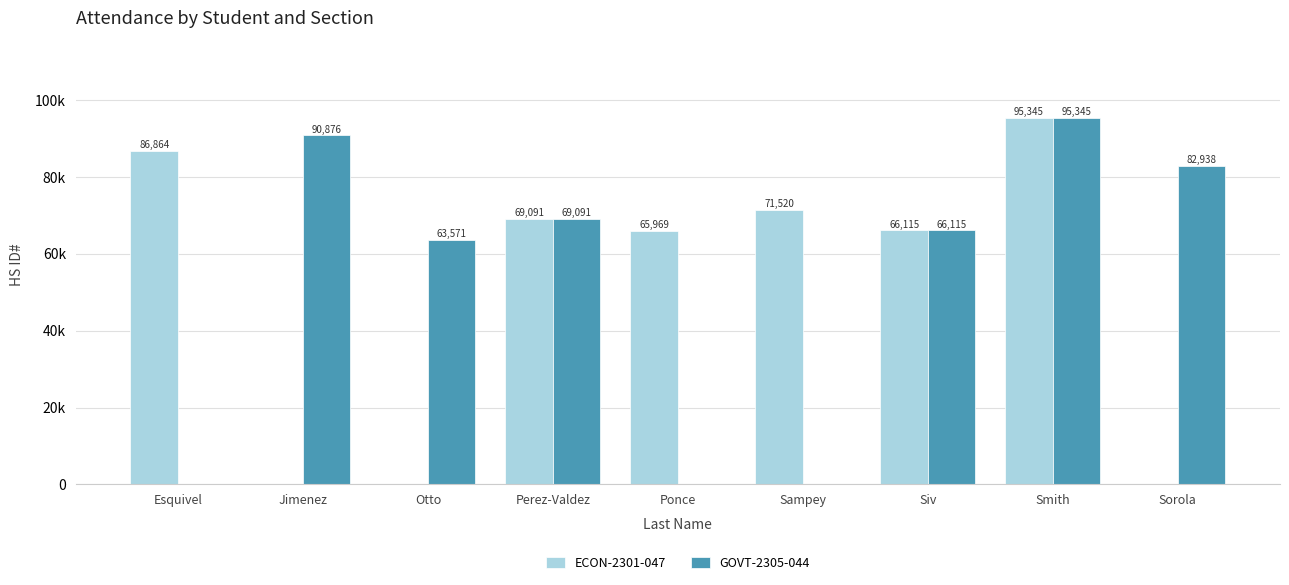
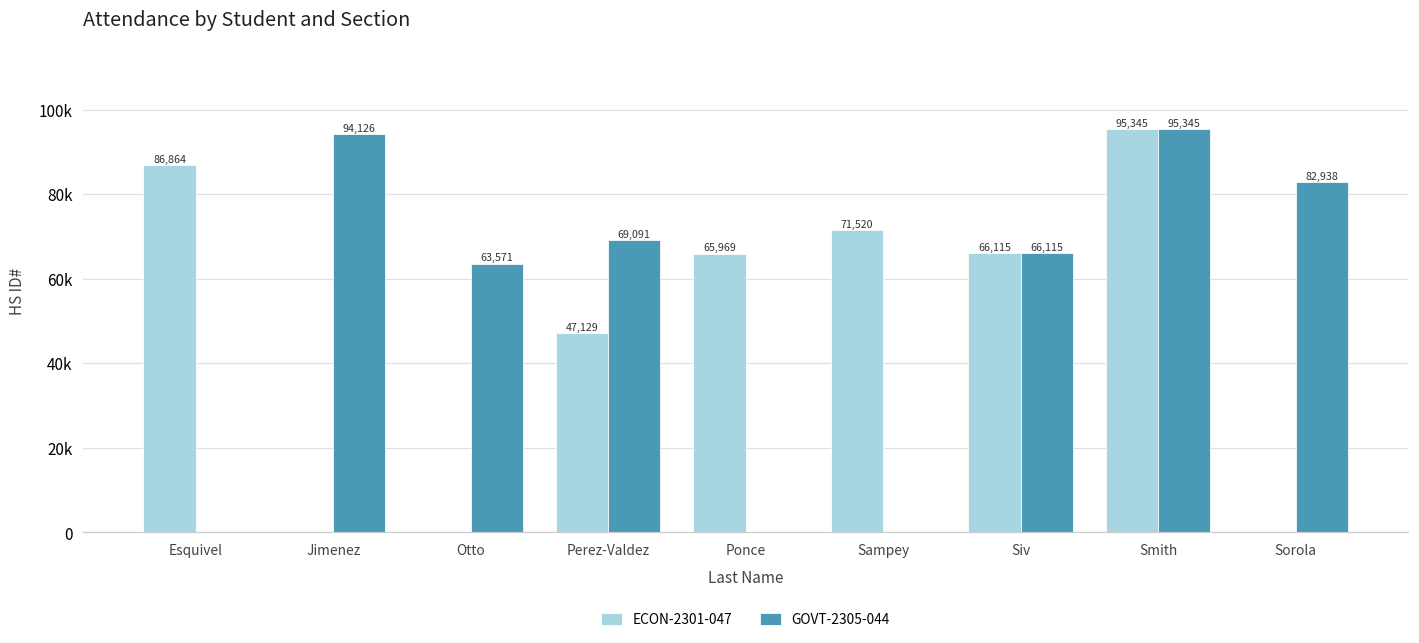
  {
    "ECON-2301-047": {
      "Esquivel": "86,864",
-     "Perez-Valdez": "69,091",
+     "Perez-Valdez": "47,129",
      "Ponce": "65,969",
      "Sampey": "71,520",
      "Siv": "66,115",
      "Smith": "95,345"
    },
    "GOVT-2305-044": {
-     "Jimenez": "90,876",
+     "Jimenez": "94,126",
      "Otto": "63,571",
      "Perez-Valdez": "69,091",
      "Siv": "66,115",
      "Smith": "95,345",
      "Sorola": "82,938"
    }
  }
